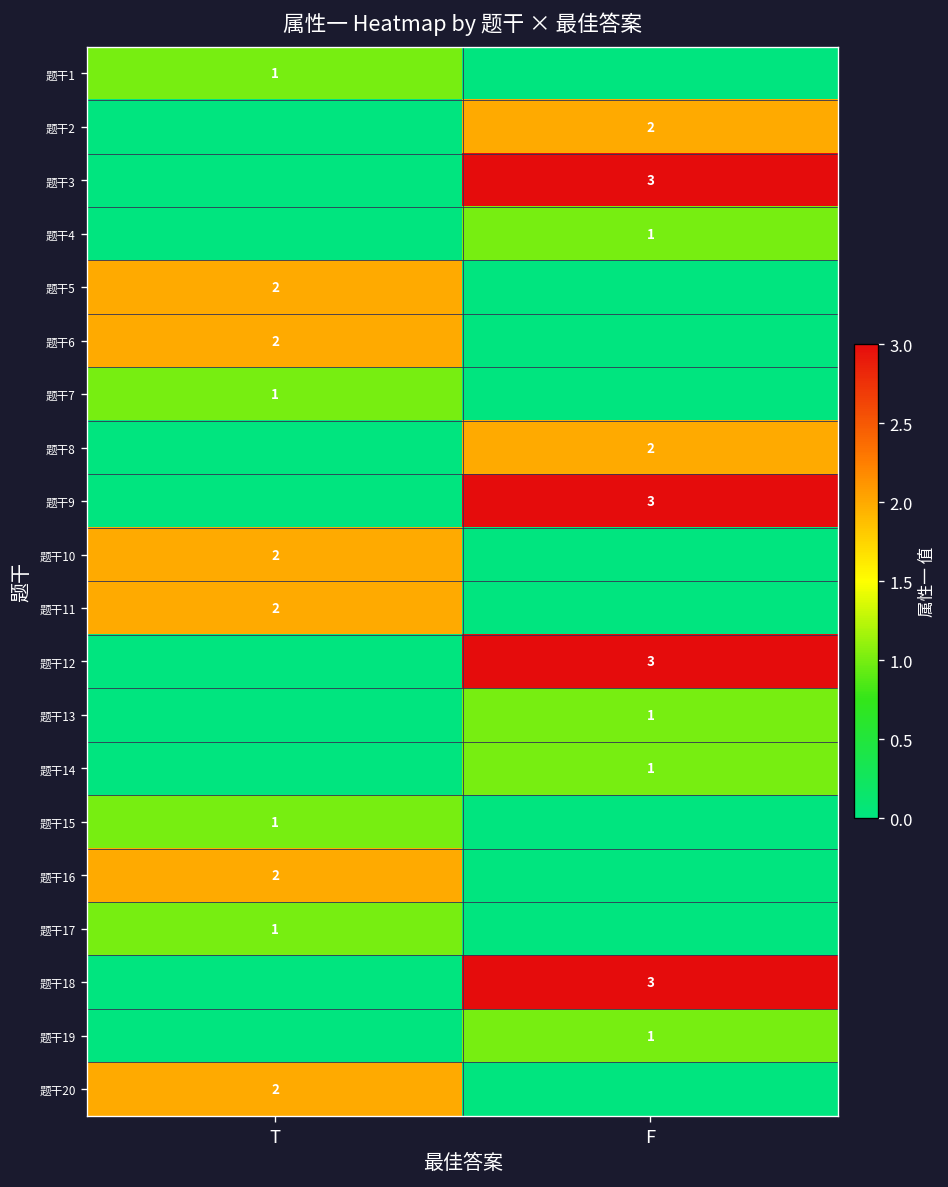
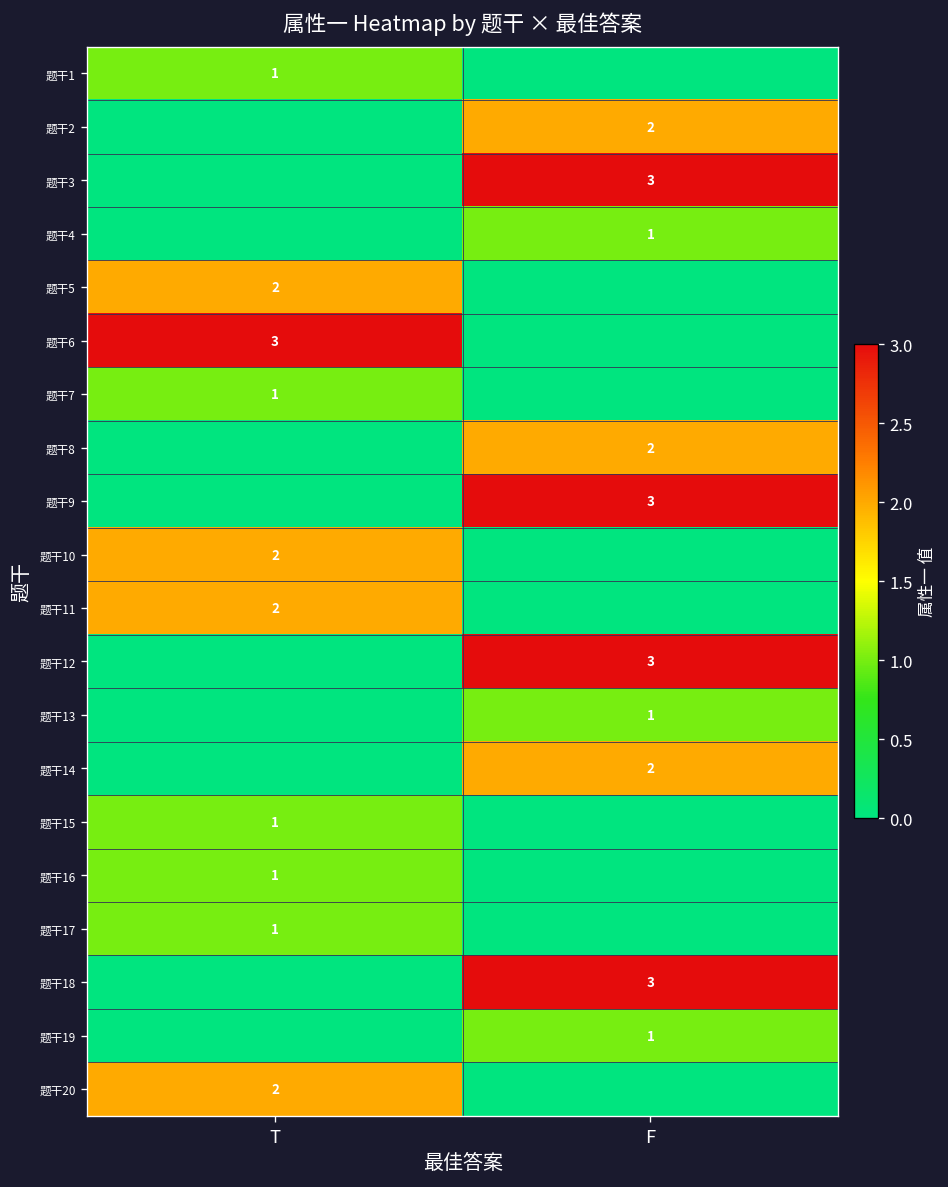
  {
    "题干1": {
      "T": 1
    },
    "题干2": {
      "F": 2
    },
    "题干3": {
      "F": 3
    },
    "题干4": {
      "F": 1
    },
    "题干5": {
      "T": 2
    },
    "题干6": {
-     "T": 2
+     "T": 3
    },
    "题干7": {
      "T": 1
    },
    "题干8": {
      "F": 2
    },
    "题干9": {
      "F": 3
    },
    "题干10": {
      "T": 2
    },
    "题干11": {
      "T": 2
    },
    "题干12": {
      "F": 3
    },
    "题干13": {
      "F": 1
    },
    "题干14": {
-     "F": 1
+     "F": 2
    },
    "题干15": {
      "T": 1
    },
    "题干16": {
-     "T": 2
+     "T": 1
    },
    "题干17": {
      "T": 1
    },
    "题干18": {
      "F": 3
    },
    "题干19": {
      "F": 1
    },
    "题干20": {
      "T": 2
    }
  }
